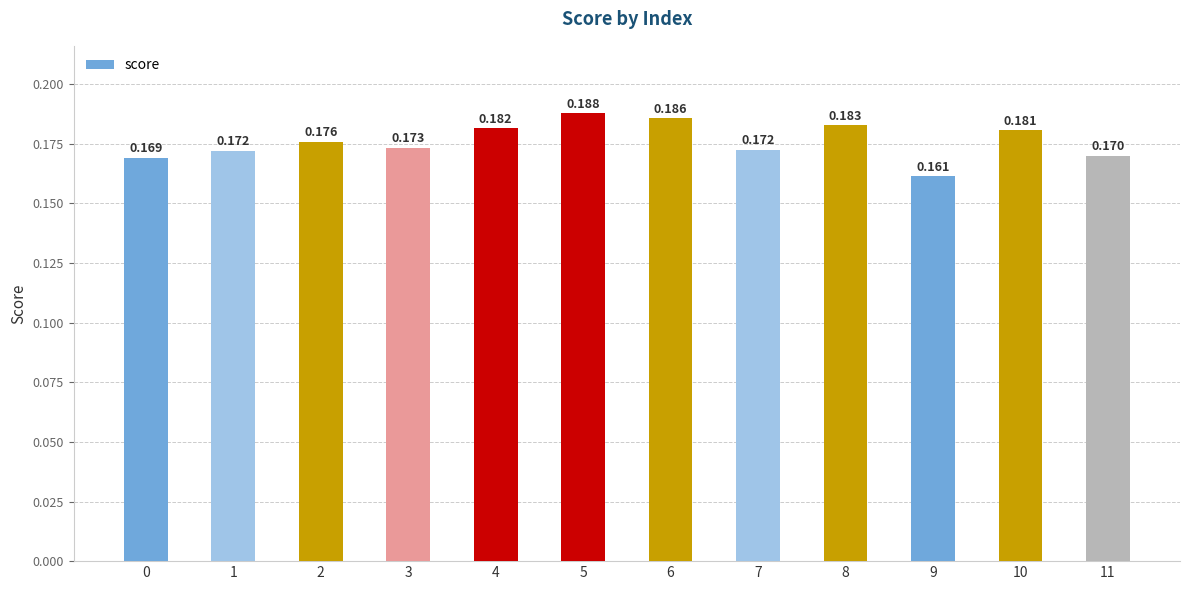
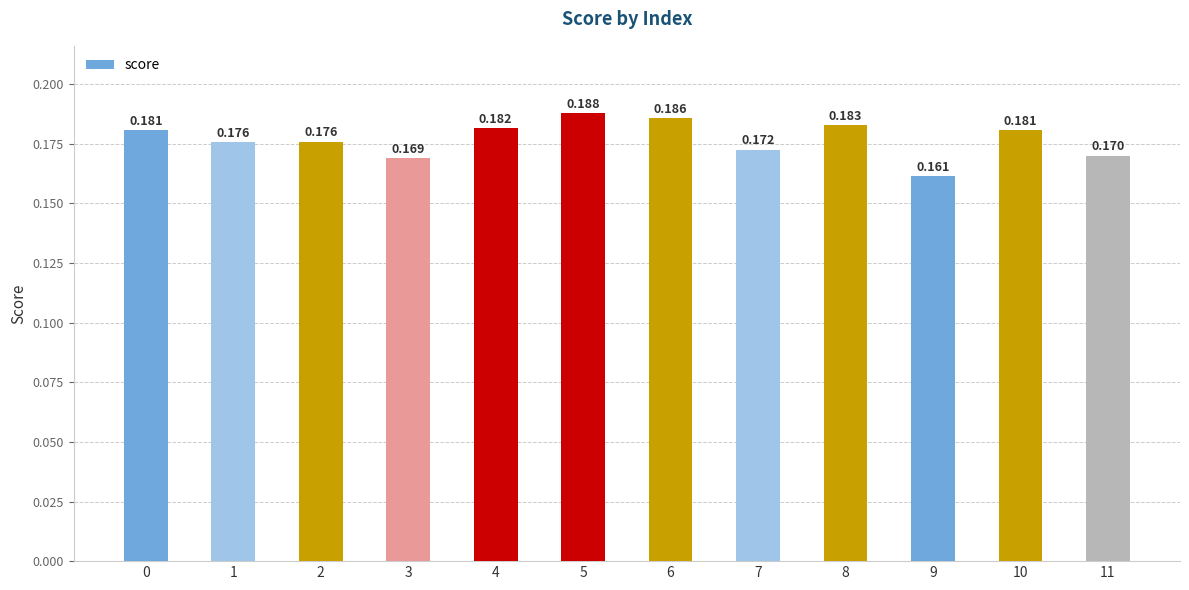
  {
-   "0": 0.169,
-   "1": 0.172,
+   "0": 0.181,
+   "1": 0.176,
    "2": 0.176,
-   "3": 0.173,
+   "3": 0.169,
    "4": 0.182,
    "5": 0.188,
    "6": 0.186,
    "7": 0.172,
    "8": 0.183,
    "9": 0.161,
    "10": 0.181,
    "11": 0.170
  }
